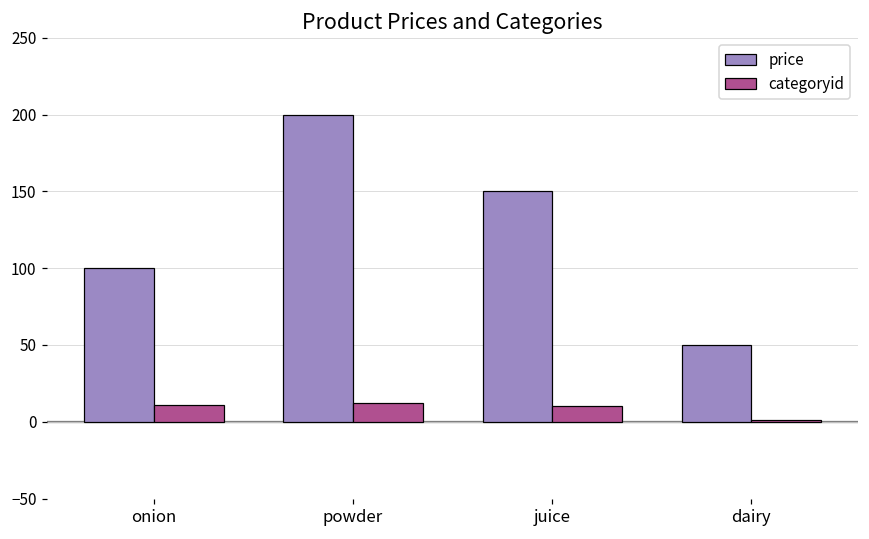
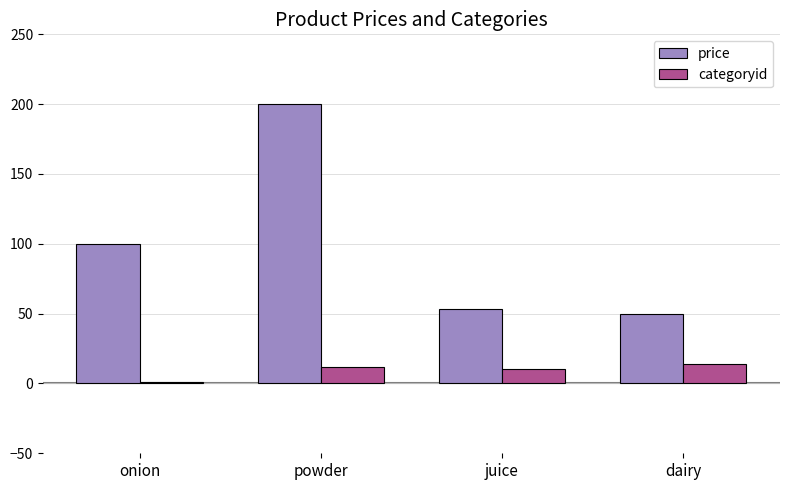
  {
    "price": {
      "onion": 100,
      "powder": 200,
-     "juice": 150,
+     "juice": 53,
      "dairy": 50
    },
    "categoryid": {
-     "onion": 11,
+     "onion": 1,
      "powder": 12,
      "juice": 10,
-     "dairy": 1
+     "dairy": 14
    }
  }
